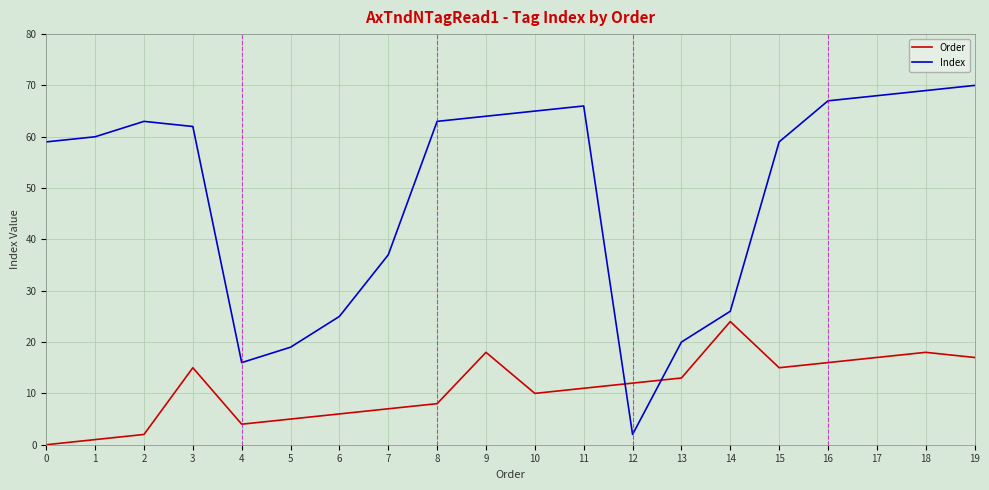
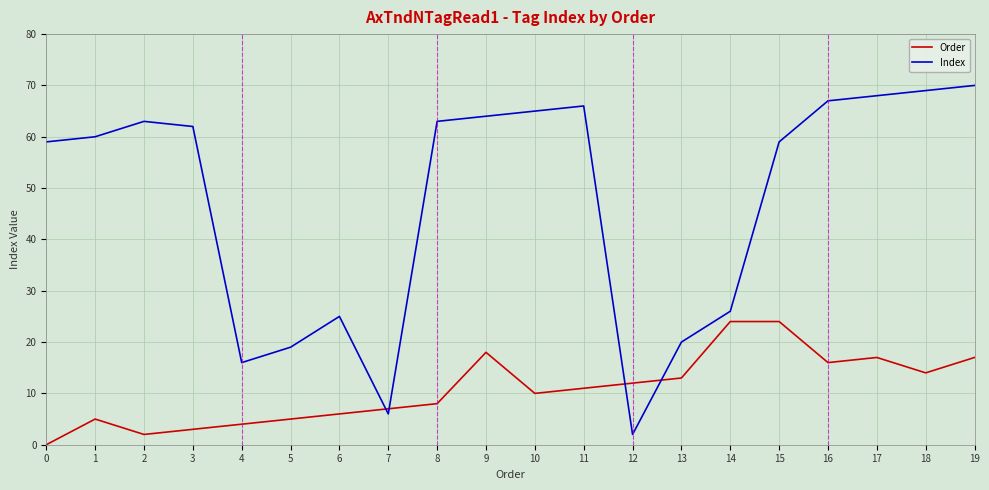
  {
    "Order": {
      "0": 0,
-     "1": 1,
+     "1": 5,
      "2": 2,
-     "3": 15,
+     "3": 3,
      "4": 4,
      "5": 5,
      "6": 6,
      "7": 7,
      "8": 8,
      "9": 18,
      "10": 10,
      "11": 11,
      "12": 12,
      "13": 13,
      "14": 24,
-     "15": 15,
+     "15": 24,
      "16": 16,
      "17": 17,
-     "18": 18,
+     "18": 14,
      "19": 17
    },
    "Index": {
      "0": 59,
      "1": 60,
      "2": 63,
      "3": 62,
      "4": 16,
      "5": 19,
      "6": 25,
-     "7": 37,
+     "7": 6,
      "8": 63,
      "9": 64,
      "10": 65,
      "11": 66,
      "12": 2,
      "13": 20,
      "14": 26,
      "15": 59,
      "16": 67,
      "17": 68,
      "18": 69,
      "19": 70
    }
  }
